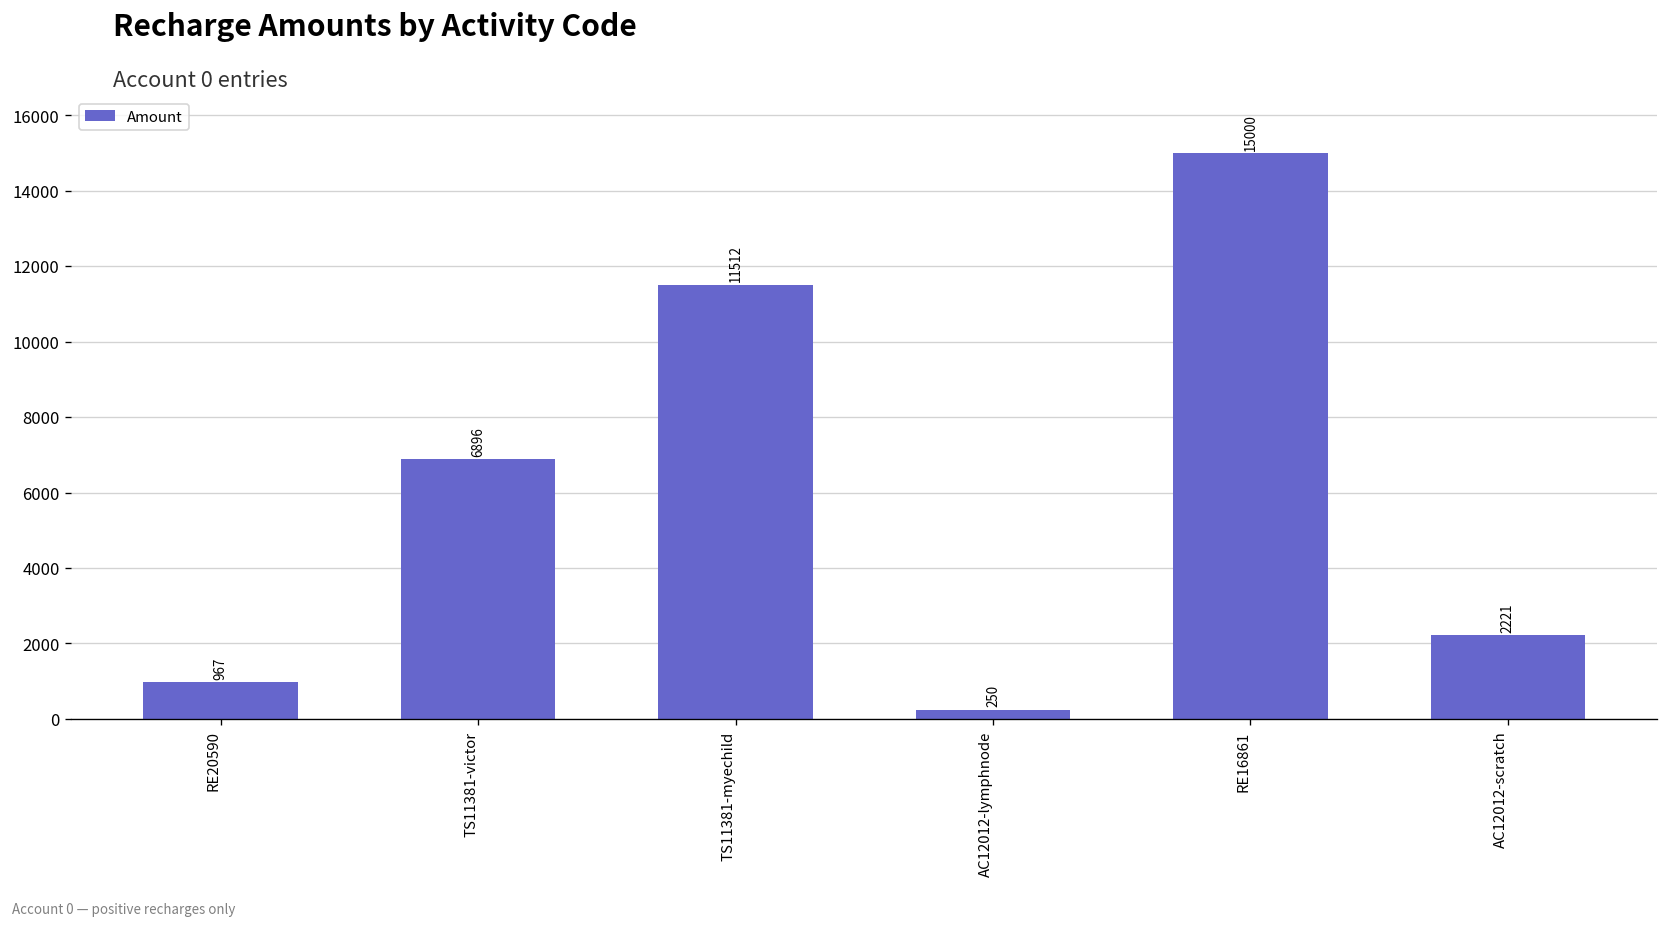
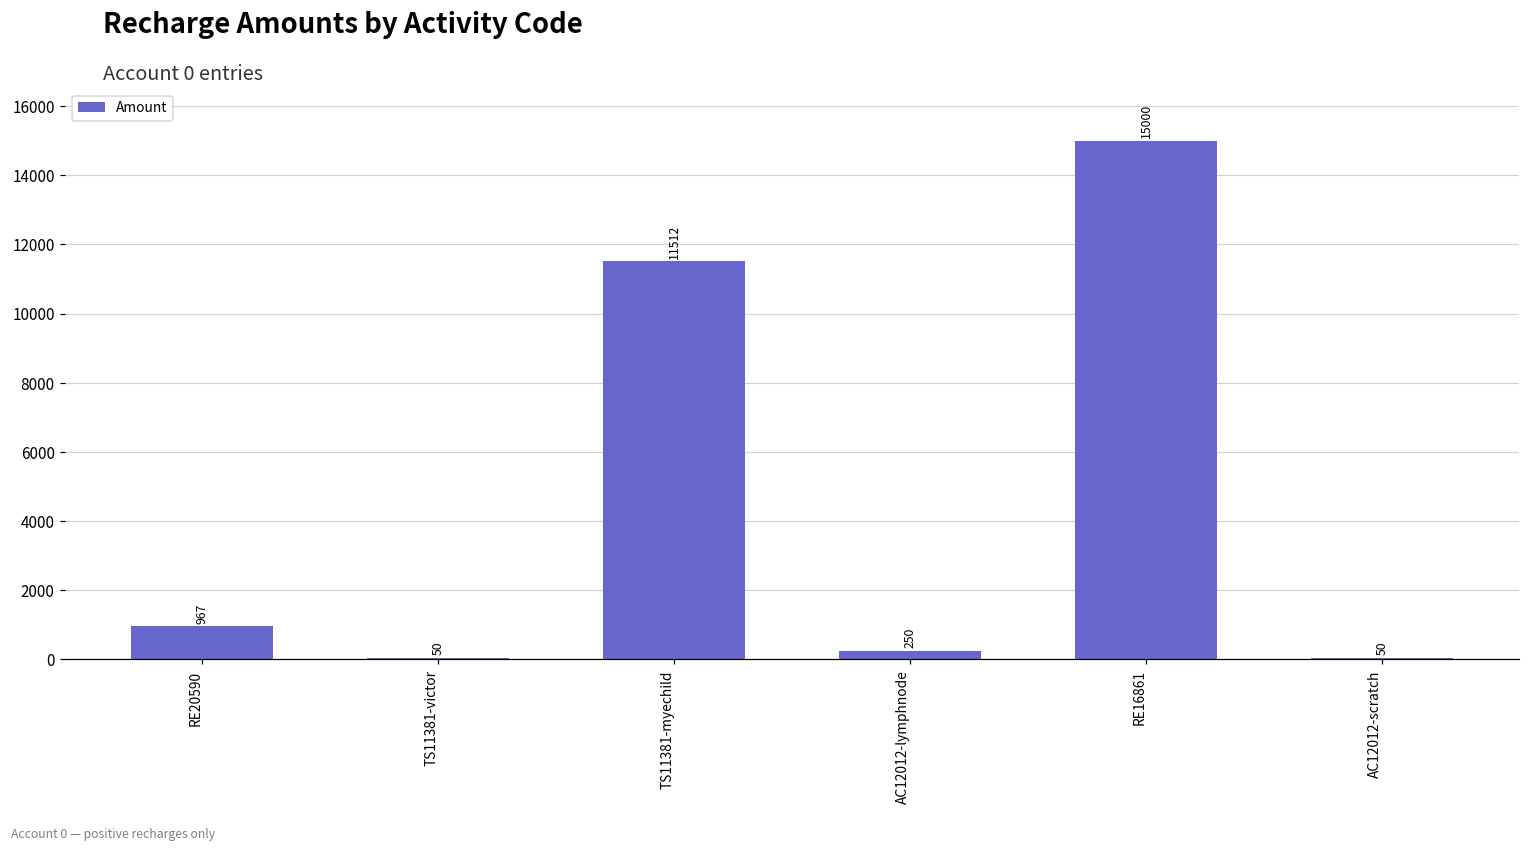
  {
    "RE20590": 967,
-   "TS11381-victor": 6896,
+   "TS11381-victor": 50,
    "TS11381-myechild": 11512,
    "AC12012-lymphnode": 250,
    "RE16861": 15000,
-   "AC12012-scratch": 2221
+   "AC12012-scratch": 50
  }
